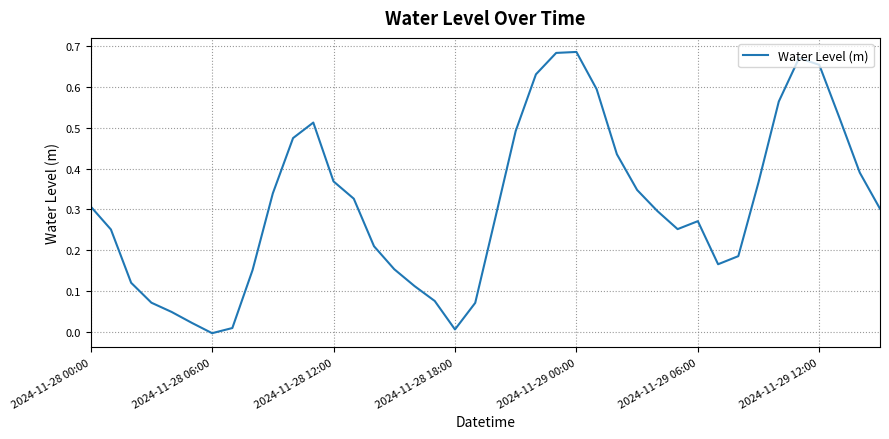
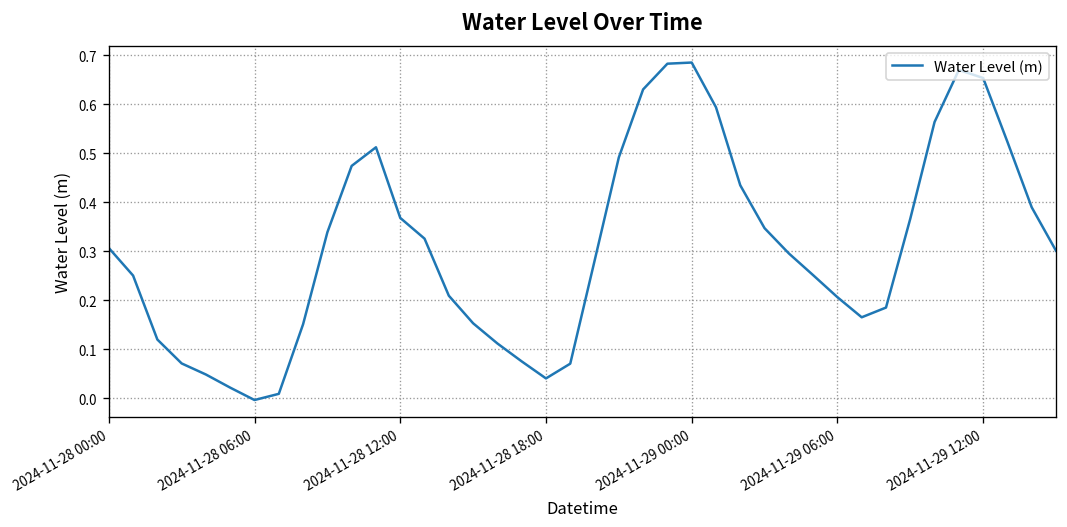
  {
    "2024-11-28 00:00": 0.31,
    "2024-11-28 06:00": 0.00,
    "2024-11-28 12:00": 0.37,
-   "2024-11-28 18:00": 0.01,
+   "2024-11-28 18:00": 0.04,
    "2024-11-29 00:00": 0.69,
-   "2024-11-29 06:00": 0.27
+   "2024-11-29 06:00": 0.21
  }
